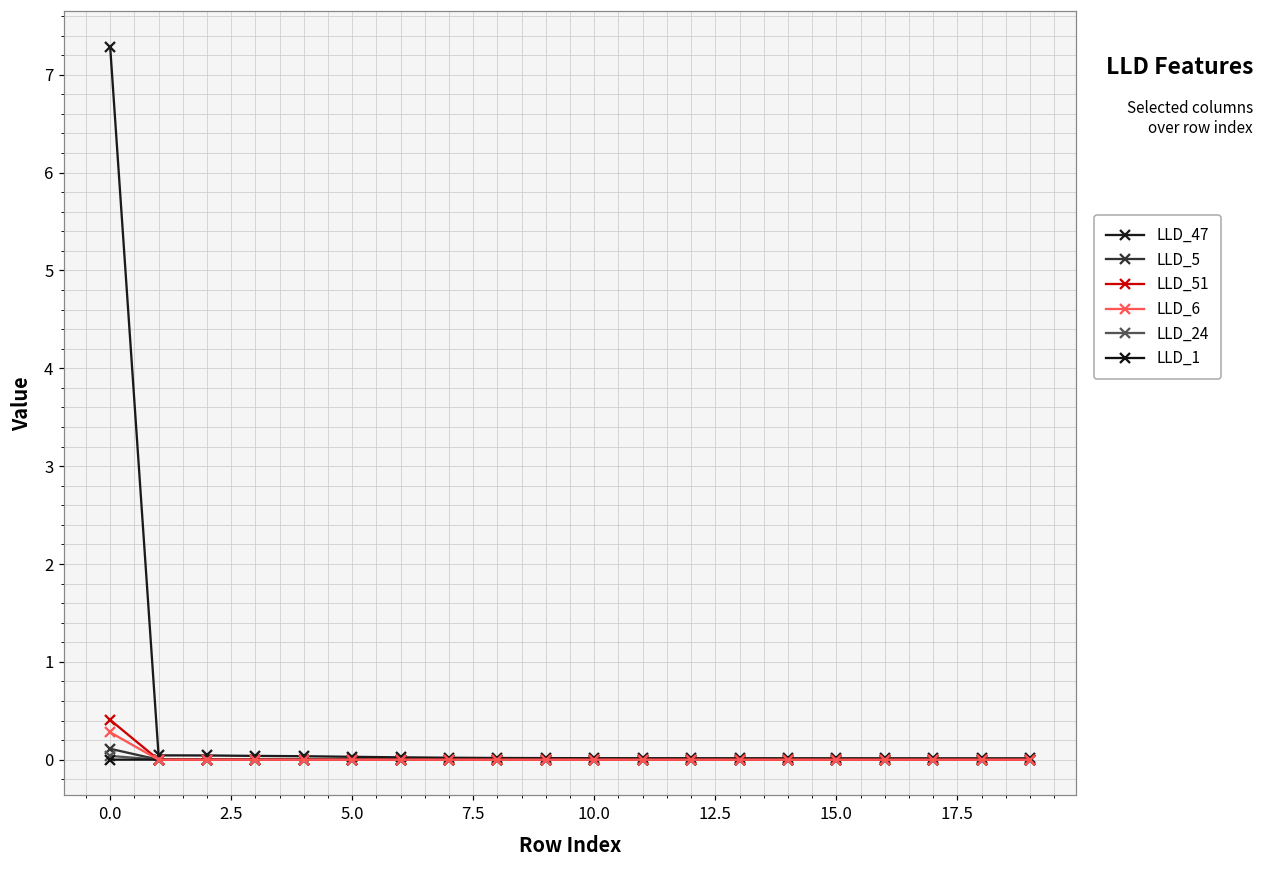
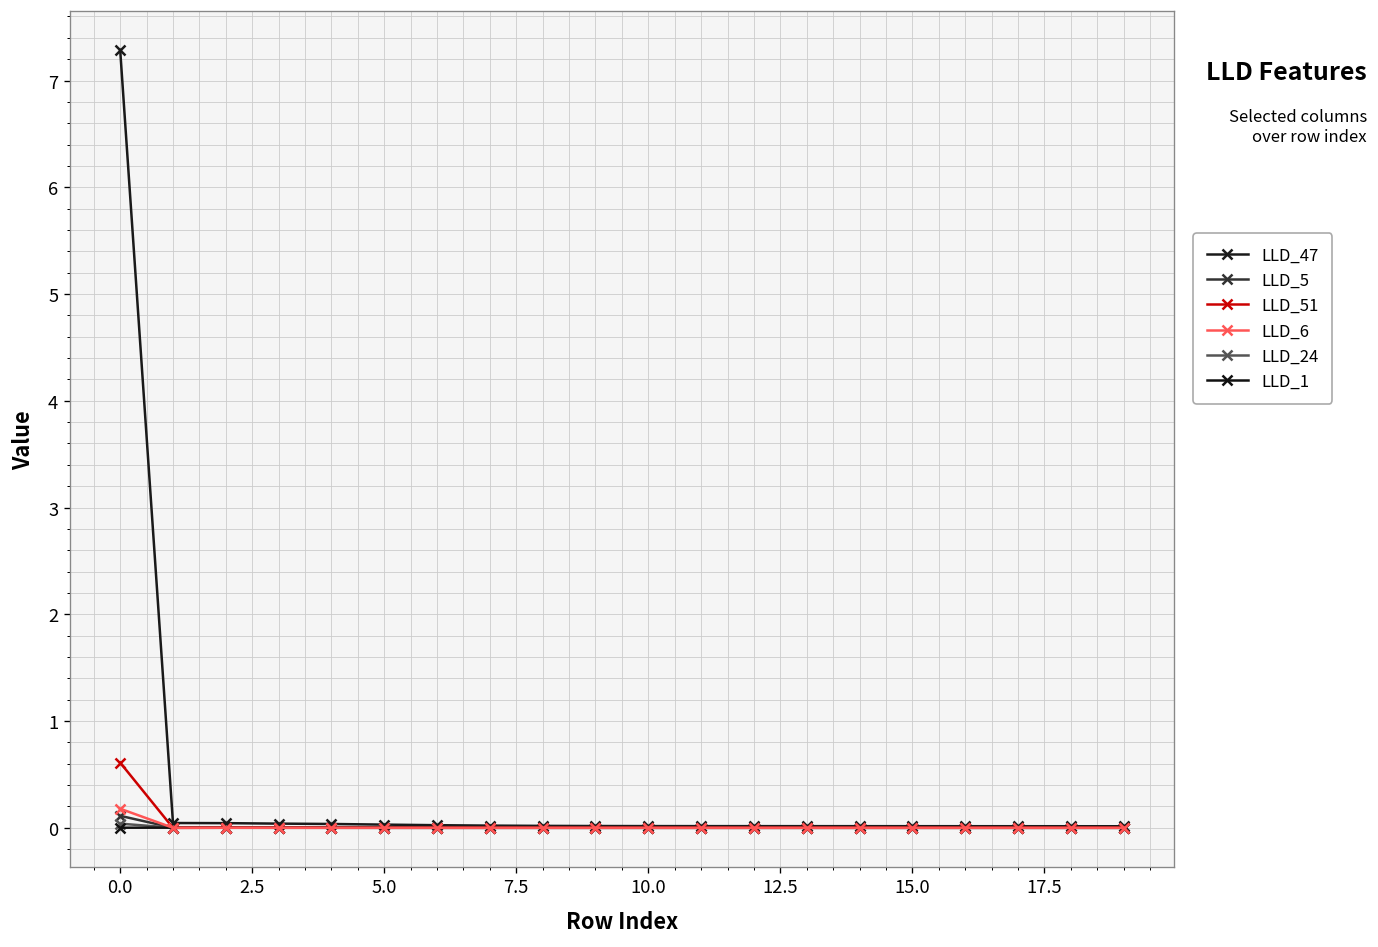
  {
    "LLD_51": {
-     "0.0": 0.4
+     "0.0": 0.6
    },
    "LLD_6": {
-     "0.0": 0.3
+     "0.0": 0.2
    }
  }
